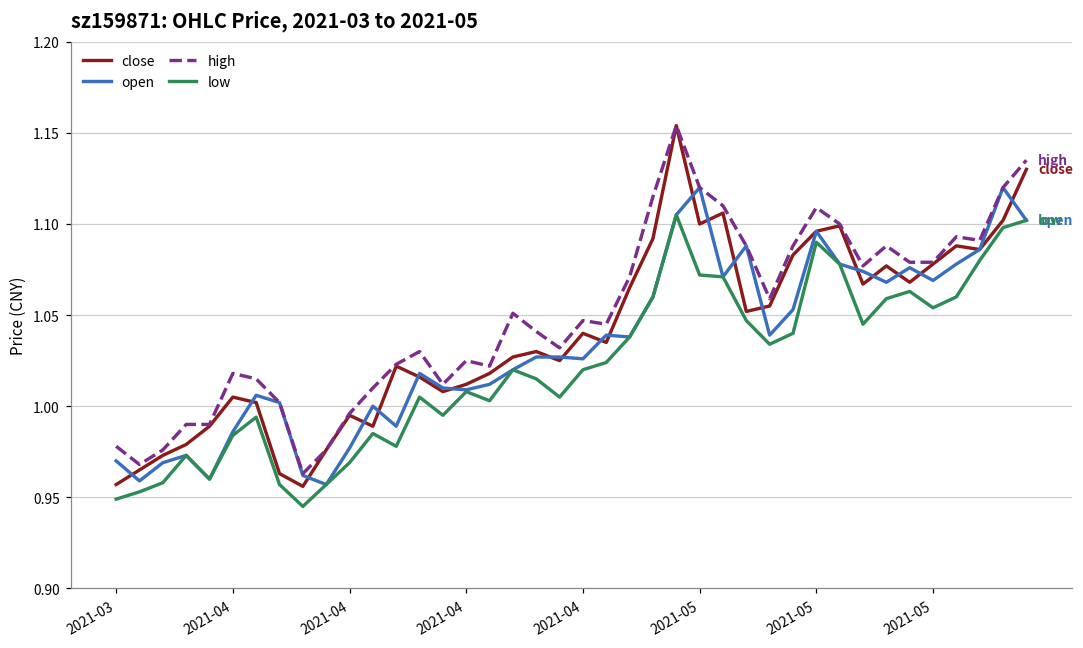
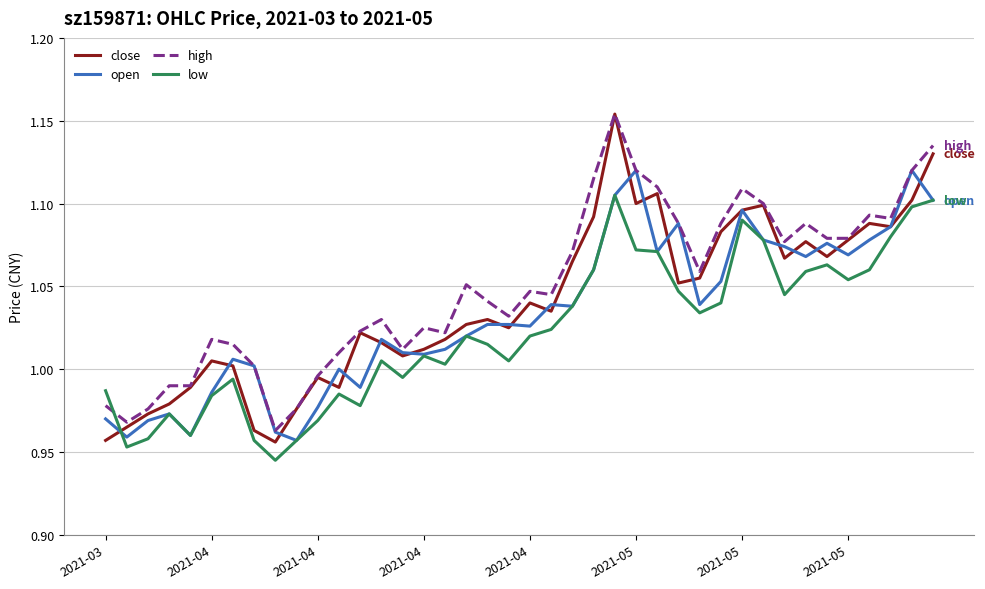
  {
    "close": {
      "2021-03": 0.957
    },
    "open": {
      "2021-03": 0.970
    },
    "high": {
      "2021-03": 0.978
    },
    "low": {
-     "2021-03": 0.949
+     "2021-03": 0.987
    }
  }
